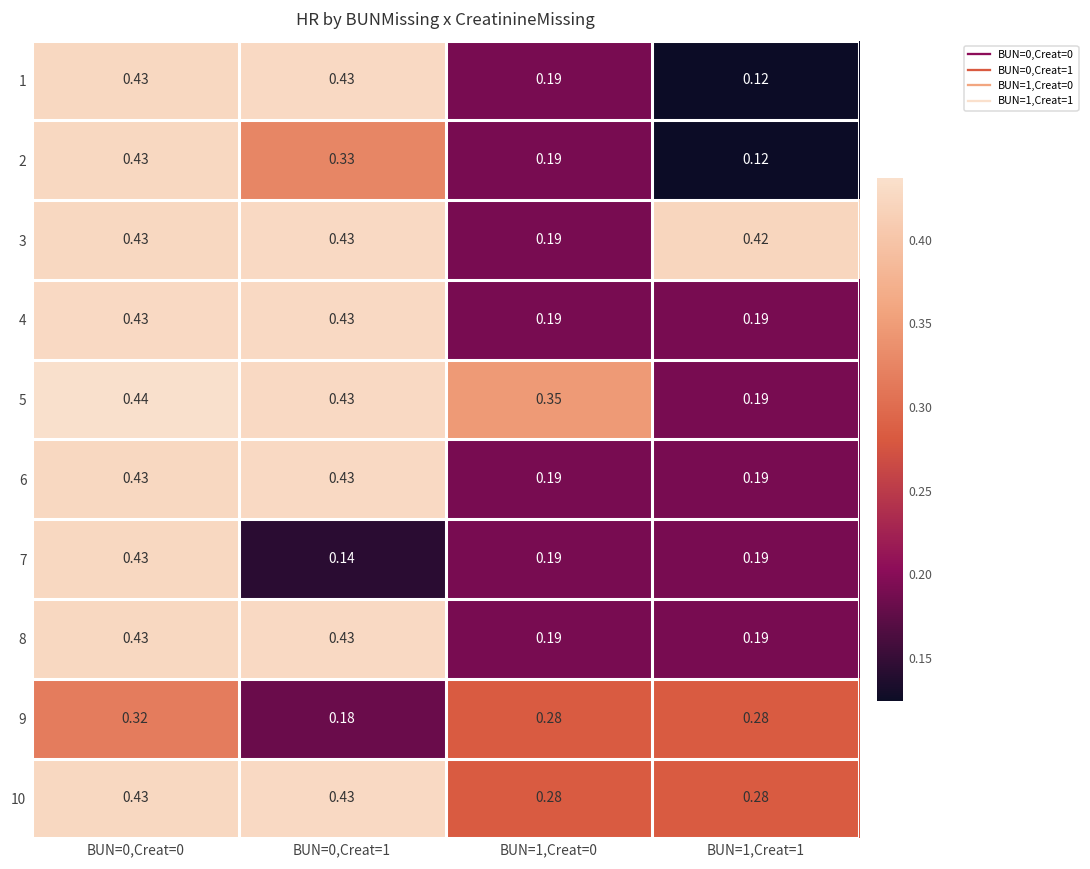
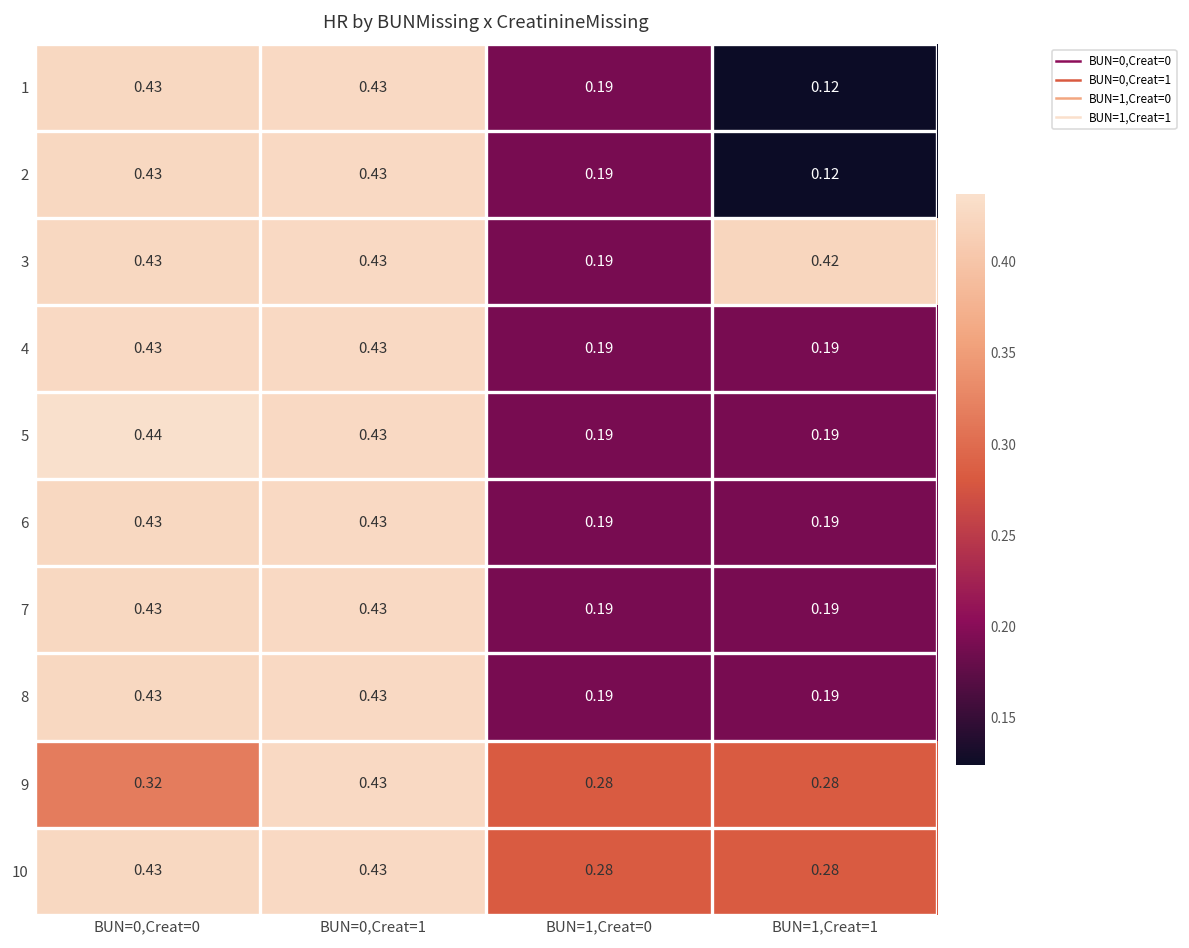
  {
    "1": {
      "BUN=0,Creat=0": 0.43,
      "BUN=0,Creat=1": 0.43,
      "BUN=1,Creat=0": 0.19,
      "BUN=1,Creat=1": 0.12
    },
    "2": {
      "BUN=0,Creat=0": 0.43,
-     "BUN=0,Creat=1": 0.33,
+     "BUN=0,Creat=1": 0.43,
      "BUN=1,Creat=0": 0.19,
      "BUN=1,Creat=1": 0.12
    },
    "3": {
      "BUN=0,Creat=0": 0.43,
      "BUN=0,Creat=1": 0.43,
      "BUN=1,Creat=0": 0.19,
      "BUN=1,Creat=1": 0.42
    },
    "4": {
      "BUN=0,Creat=0": 0.43,
      "BUN=0,Creat=1": 0.43,
      "BUN=1,Creat=0": 0.19,
      "BUN=1,Creat=1": 0.19
    },
    "5": {
      "BUN=0,Creat=0": 0.44,
      "BUN=0,Creat=1": 0.43,
-     "BUN=1,Creat=0": 0.35,
+     "BUN=1,Creat=0": 0.19,
      "BUN=1,Creat=1": 0.19
    },
    "6": {
      "BUN=0,Creat=0": 0.43,
      "BUN=0,Creat=1": 0.43,
      "BUN=1,Creat=0": 0.19,
      "BUN=1,Creat=1": 0.19
    },
    "7": {
      "BUN=0,Creat=0": 0.43,
-     "BUN=0,Creat=1": 0.14,
+     "BUN=0,Creat=1": 0.43,
      "BUN=1,Creat=0": 0.19,
      "BUN=1,Creat=1": 0.19
    },
    "8": {
      "BUN=0,Creat=0": 0.43,
      "BUN=0,Creat=1": 0.43,
      "BUN=1,Creat=0": 0.19,
      "BUN=1,Creat=1": 0.19
    },
    "9": {
      "BUN=0,Creat=0": 0.32,
-     "BUN=0,Creat=1": 0.18,
+     "BUN=0,Creat=1": 0.43,
      "BUN=1,Creat=0": 0.28,
      "BUN=1,Creat=1": 0.28
    },
    "10": {
      "BUN=0,Creat=0": 0.43,
      "BUN=0,Creat=1": 0.43,
      "BUN=1,Creat=0": 0.28,
      "BUN=1,Creat=1": 0.28
    }
  }
